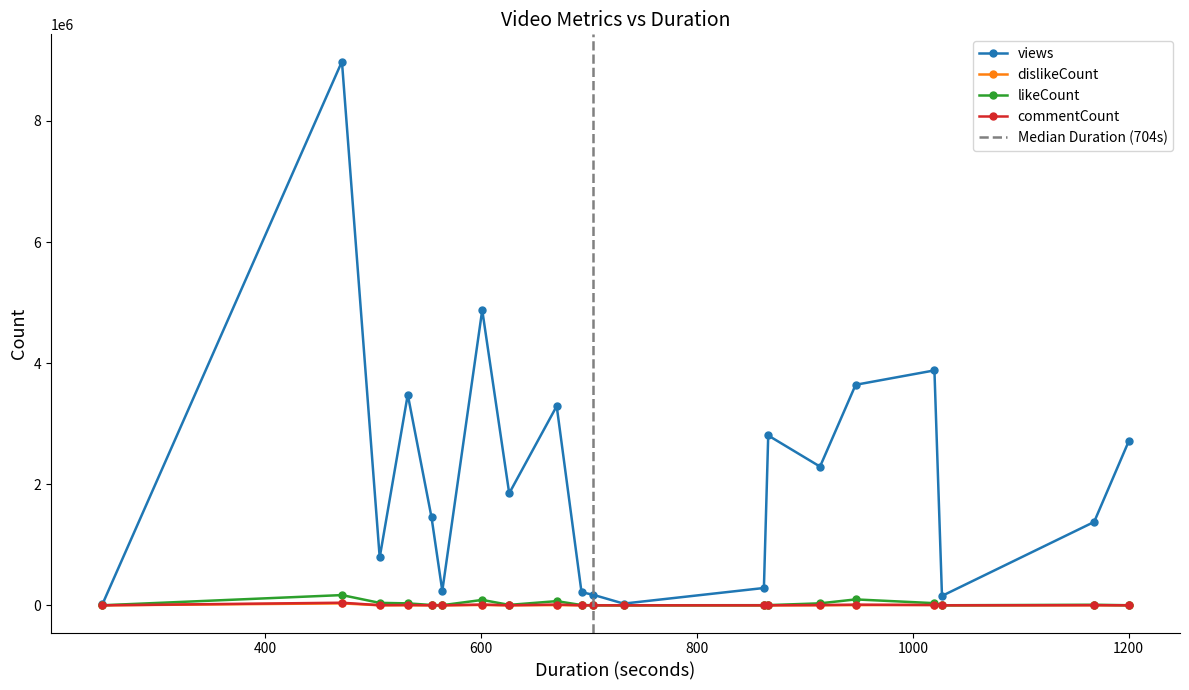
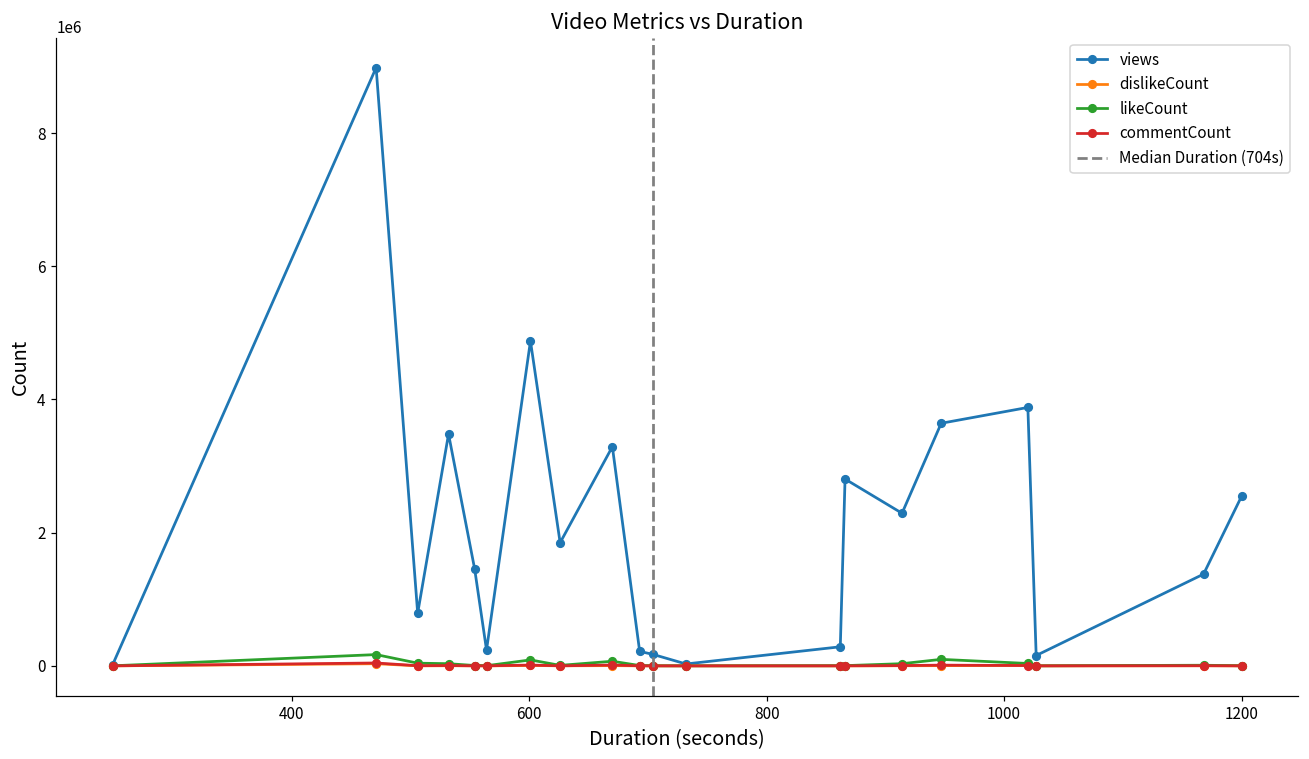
  {
    "views": {
-     "1200": 2700000
+     "1200": 2500000
    }
  }
